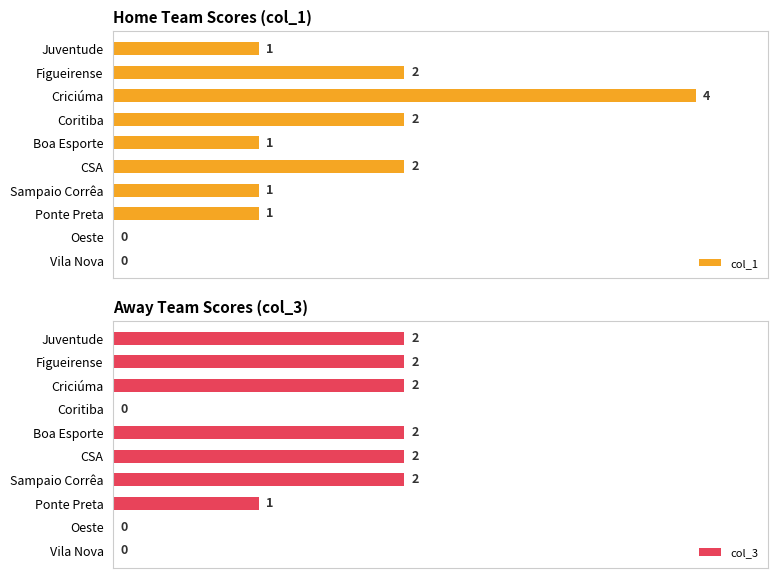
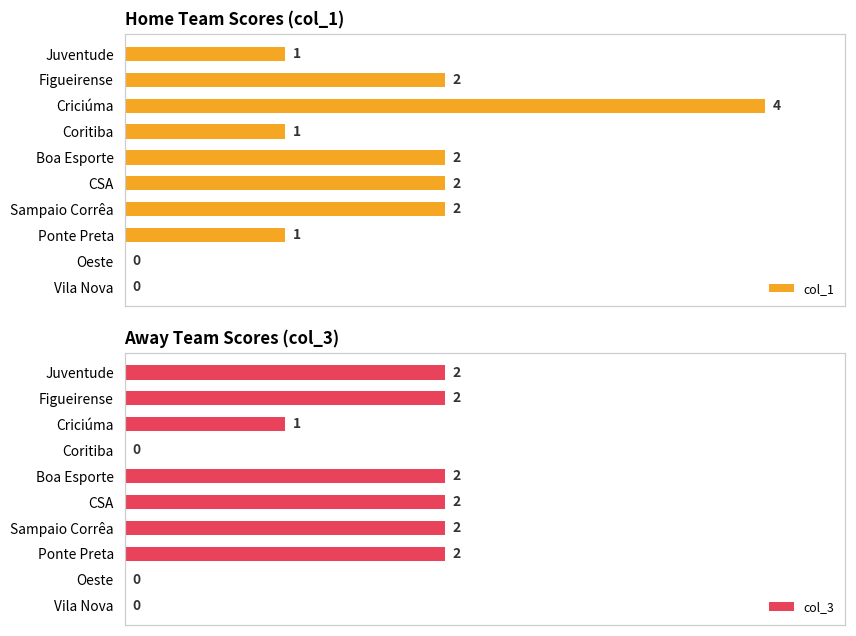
  {
    "Home Team Scores (col_1)": {
      "Juventude": 1,
      "Figueirense": 2,
      "Criciúma": 4,
-     "Coritiba": 2,
-     "Boa Esporte": 1,
+     "Coritiba": 1,
+     "Boa Esporte": 2,
      "CSA": 2,
-     "Sampaio Corrêa": 1,
+     "Sampaio Corrêa": 2,
      "Ponte Preta": 1,
      "Oeste": 0,
      "Vila Nova": 0
    },
    "Away Team Scores (col_3)": {
      "Juventude": 2,
      "Figueirense": 2,
-     "Criciúma": 2,
+     "Criciúma": 1,
      "Coritiba": 0,
      "Boa Esporte": 2,
      "CSA": 2,
      "Sampaio Corrêa": 2,
-     "Ponte Preta": 1,
+     "Ponte Preta": 2,
      "Oeste": 0,
      "Vila Nova": 0
    }
  }
